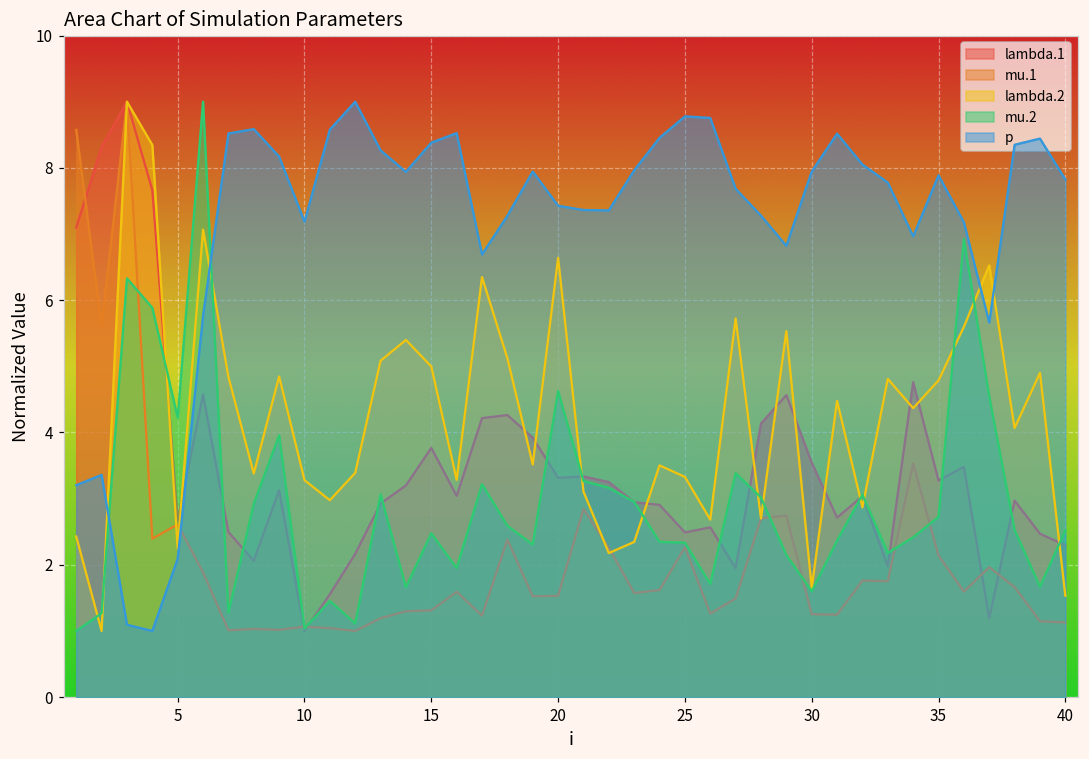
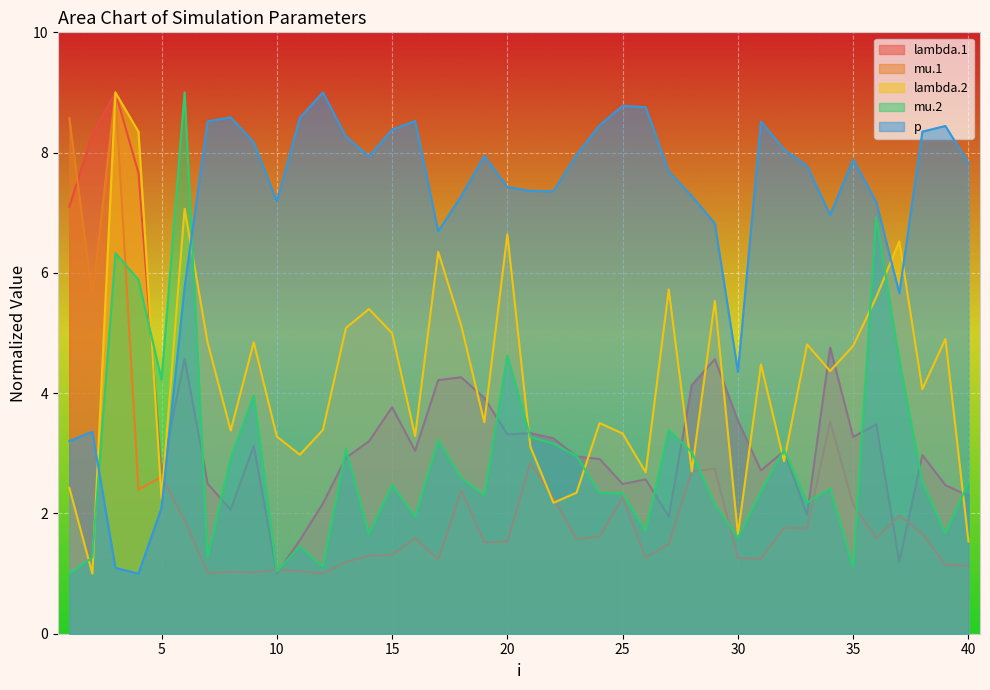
  {
    "mu.2": {
      "5": 4.2,
      "15": 2.5,
      "20": 4.6,
      "25": 2.3,
      "30": 1.6,
-     "35": 2.7,
+     "35": 1.1,
      "40": 2.5
    },
    "p": {
      "5": 2.1,
      "10": 7.2,
      "15": 8.4,
      "20": 7.4,
      "25": 8.8,
-     "30": 7.9,
+     "30": 4.4,
      "35": 7.9,
      "40": 7.8
    }
  }
